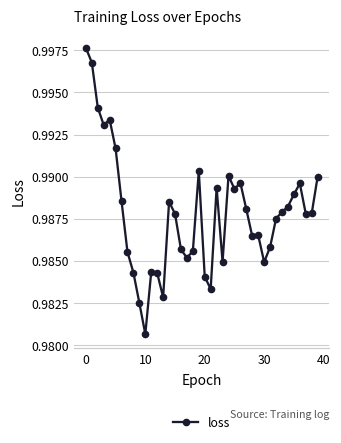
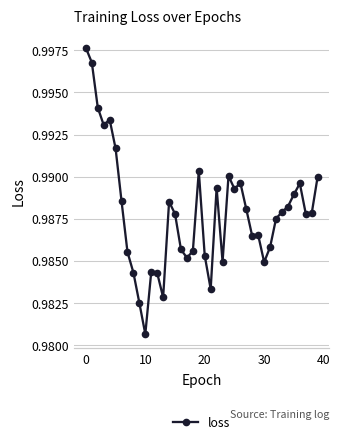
  {
    "0": 0.9976,
    "10": 0.9806,
-   "20": 0.9841,
+   "20": 0.9853,
    "30": 0.9849
  }
